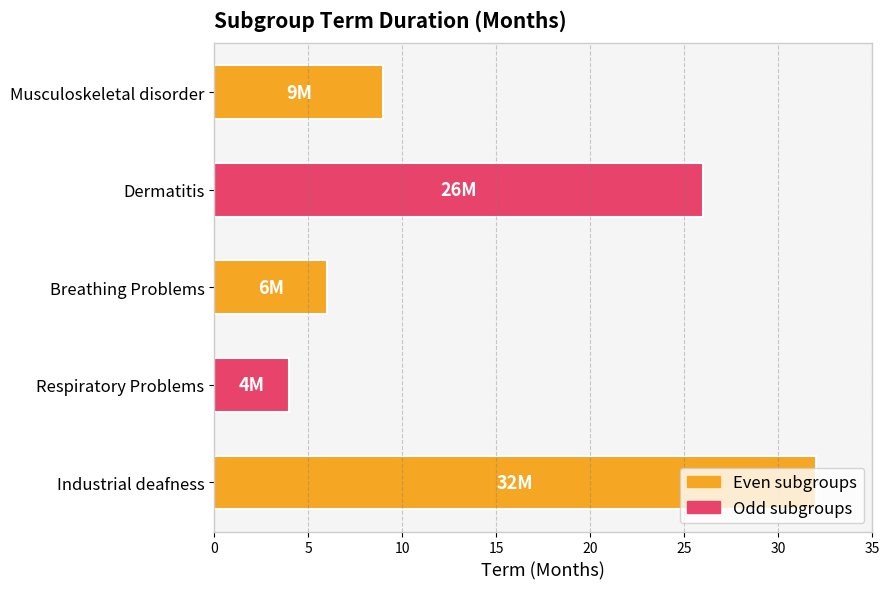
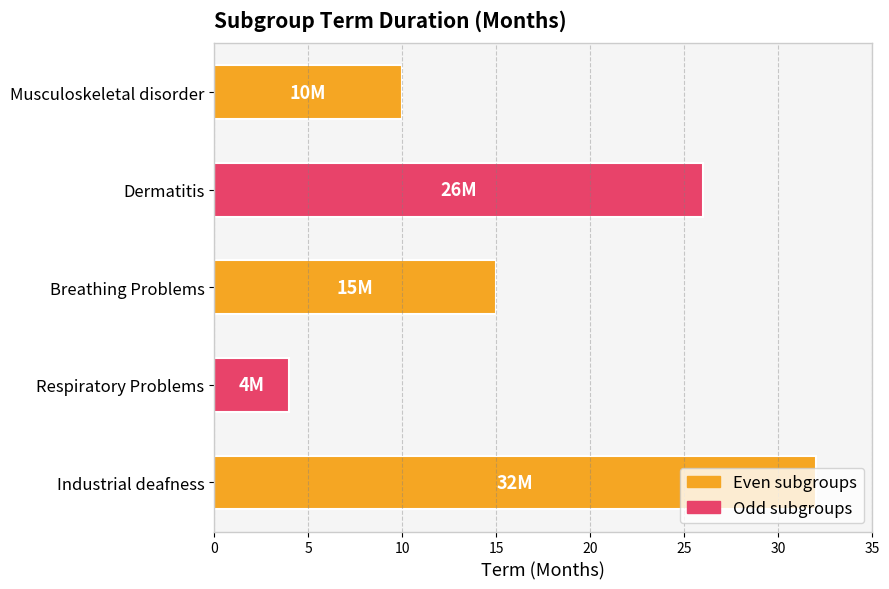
  {
-   "Musculoskeletal disorder": "9M",
+   "Musculoskeletal disorder": "10M",
    "Dermatitis": "26M",
-   "Breathing Problems": "6M",
+   "Breathing Problems": "15M",
    "Respiratory Problems": "4M"
  }
